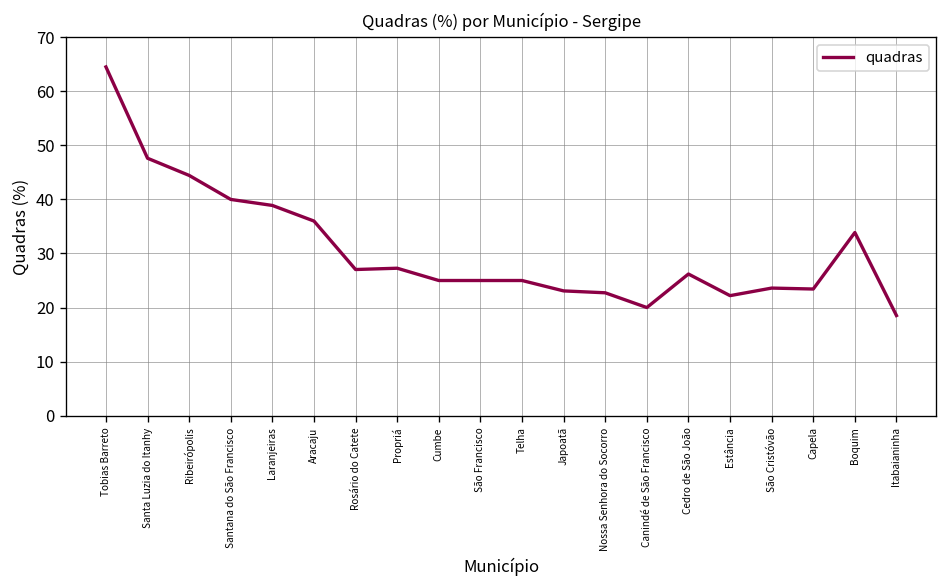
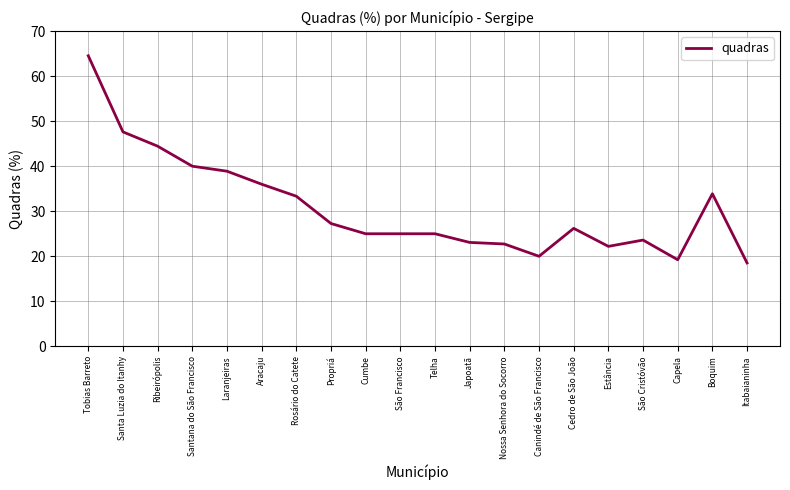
  {
    "Tobias Barreto": 65,
    "Santa Luzia do Itanhy": 48,
    "Ribeirópolis": 44,
    "Santana do São Francisco": 40,
    "Laranjeiras": 39,
    "Aracaju": 36,
-   "Rosário do Catete": 27,
+   "Rosário do Catete": 33,
    "Propriá": 27,
    "Cumbe": 25,
    "São Francisco": 25,
    "Telha": 25,
    "Japoatã": 23,
    "Nossa Senhora do Socorro": 23,
    "Canindé de São Francisco": 20,
    "Cedro de São João": 26,
    "Estância": 22,
    "São Cristóvão": 24,
-   "Capela": 23,
+   "Capela": 19,
    "Boquim": 34,
    "Itabaianinha": 19
  }
